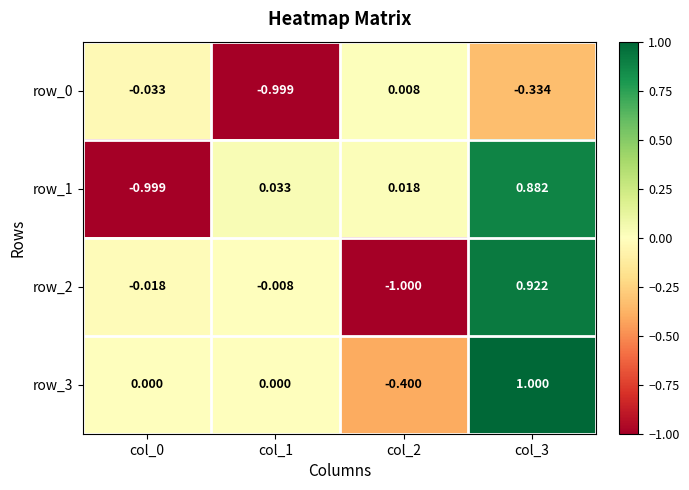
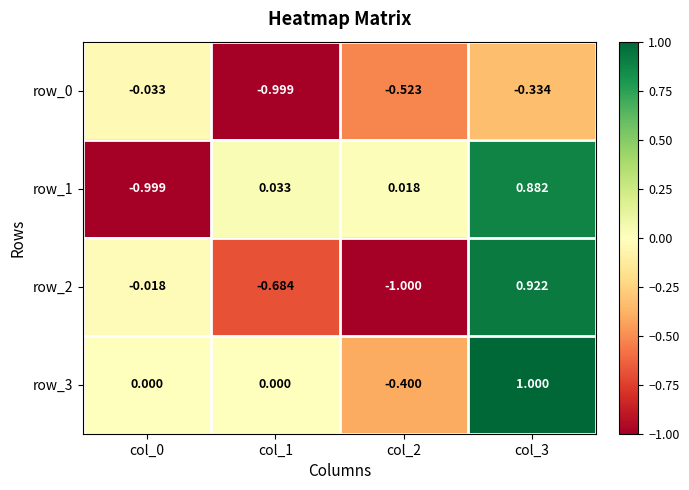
  {
    "row_0": {
      "col_0": -0.033,
      "col_1": -0.999,
-     "col_2": 0.008,
+     "col_2": -0.523,
      "col_3": -0.334
    },
    "row_1": {
      "col_0": -0.999,
      "col_1": 0.033,
      "col_2": 0.018,
      "col_3": 0.882
    },
    "row_2": {
      "col_0": -0.018,
-     "col_1": -0.008,
+     "col_1": -0.684,
      "col_2": -1.000,
      "col_3": 0.922
    },
    "row_3": {
      "col_0": 0.000,
      "col_1": 0.000,
      "col_2": -0.400,
      "col_3": 1.000
    }
  }
